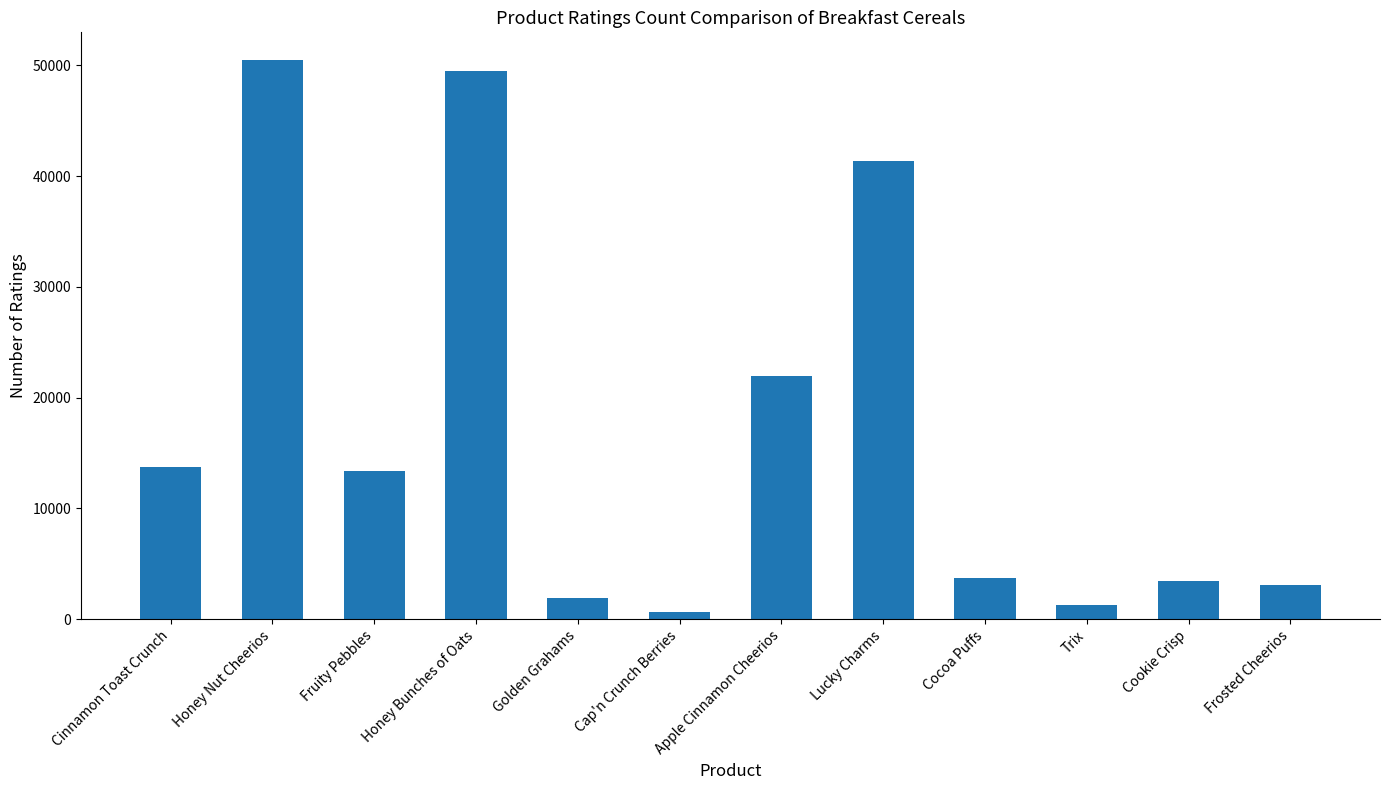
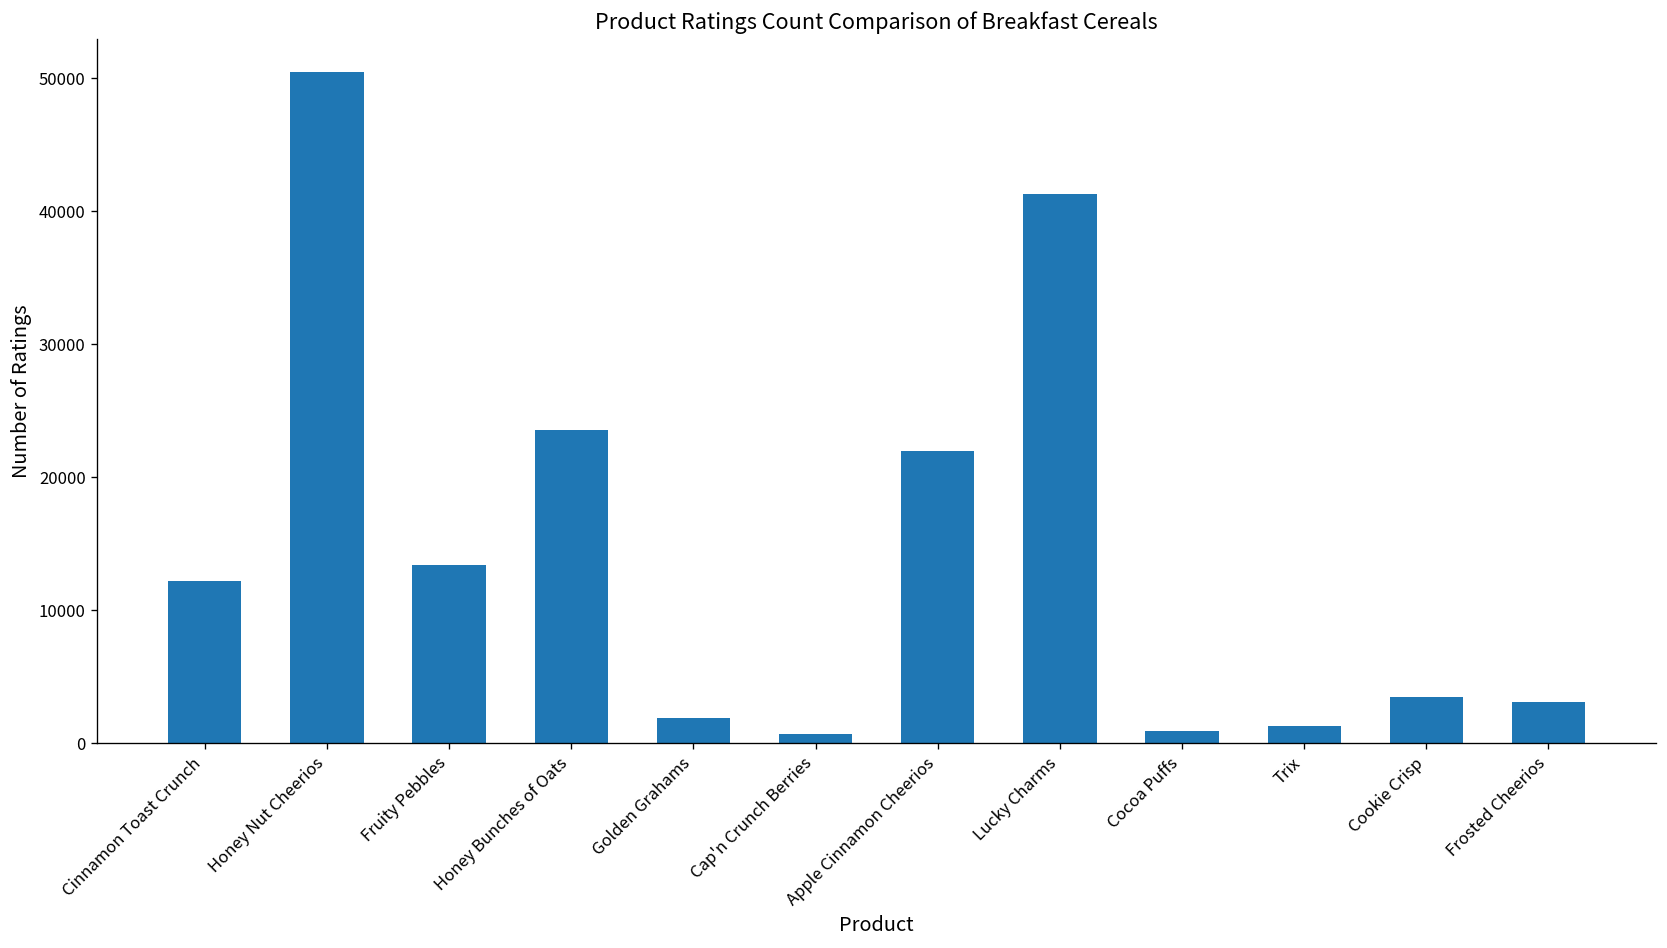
  {
-   "Cinnamon Toast Crunch": 13800,
+   "Cinnamon Toast Crunch": 12200,
    "Honey Nut Cheerios": 50400,
    "Fruity Pebbles": 13400,
-   "Honey Bunches of Oats": 49500,
+   "Honey Bunches of Oats": 23500,
    "Golden Grahams": 1900,
    "Cap'n Crunch Berries": 700,
    "Apple Cinnamon Cheerios": 22000,
    "Lucky Charms": 41300,
-   "Cocoa Puffs": 3700,
+   "Cocoa Puffs": 900,
    "Trix": 1300,
    "Cookie Crisp": 3500,
    "Frosted Cheerios": 3100
  }
